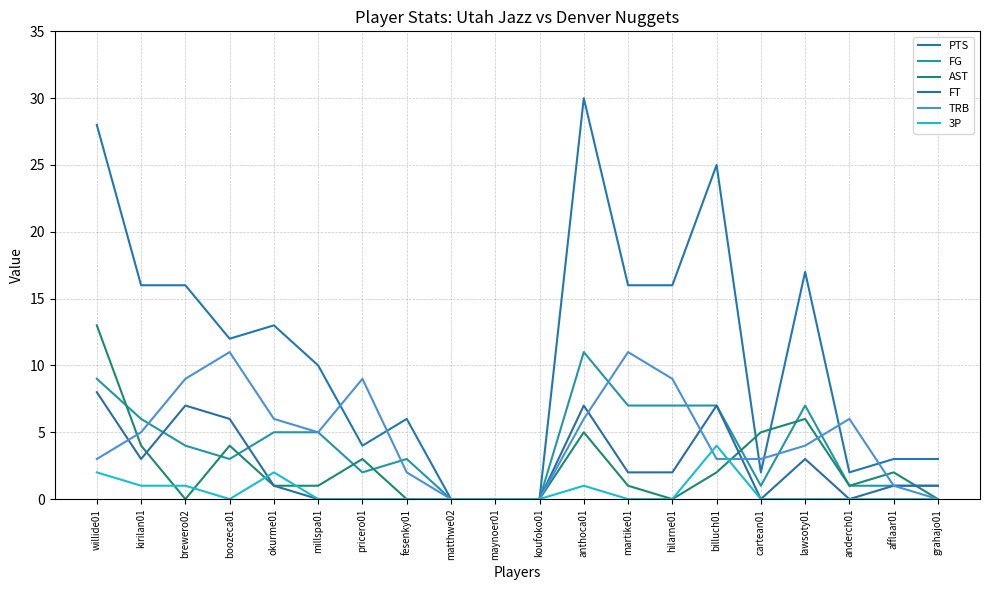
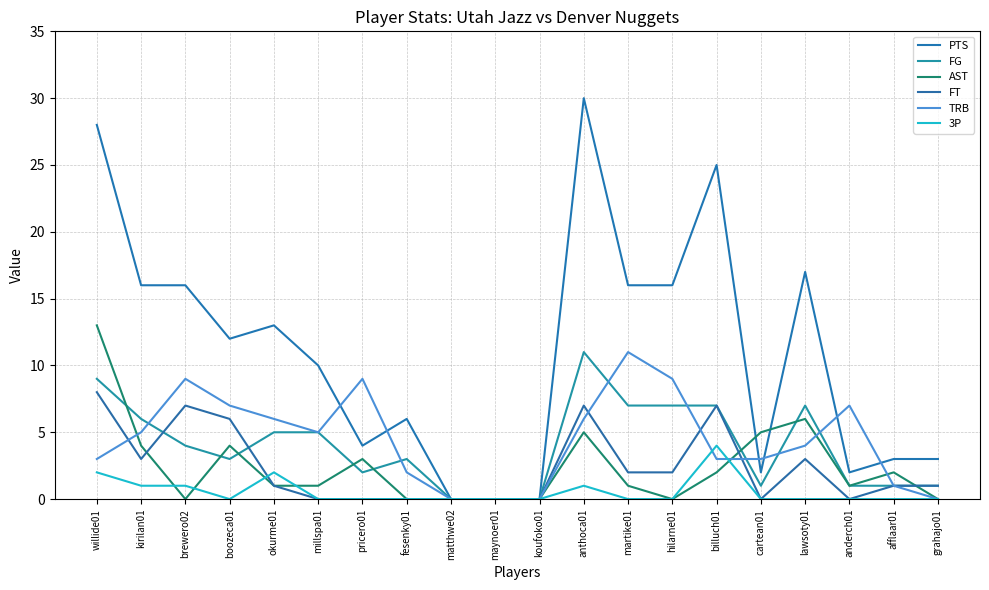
  {
    "TRB": {
      "willide01": 3,
      "kirilan01": 5,
      "brewero02": 9,
-     "boozeca01": 11,
+     "boozeca01": 7,
      "okurme01": 6,
      "pricero01": 9,
      "fesenky01": 2,
      "anthoca01": 6,
      "martike01": 11,
      "hilarne01": 9,
      "billuch01": 3,
      "cartean01": 3,
      "lawsoty01": 4,
-     "anderch01": 6
+     "anderch01": 7
    }
  }
